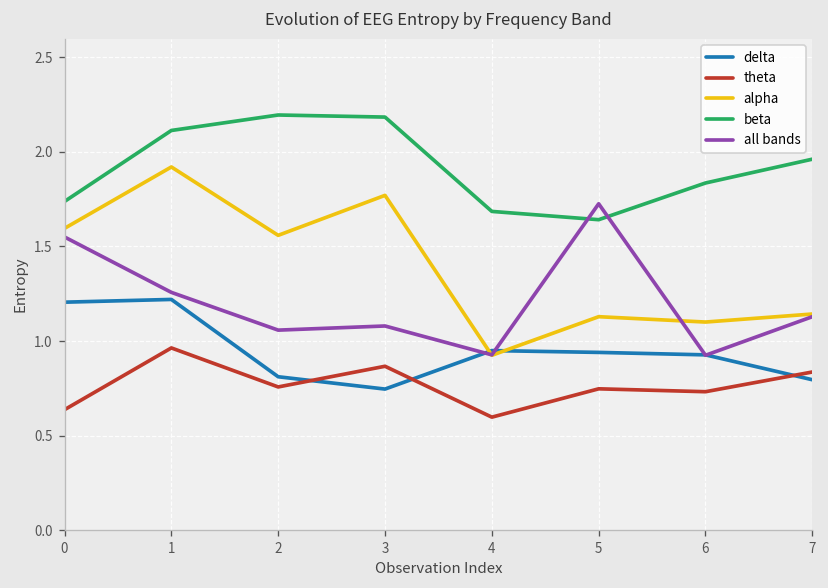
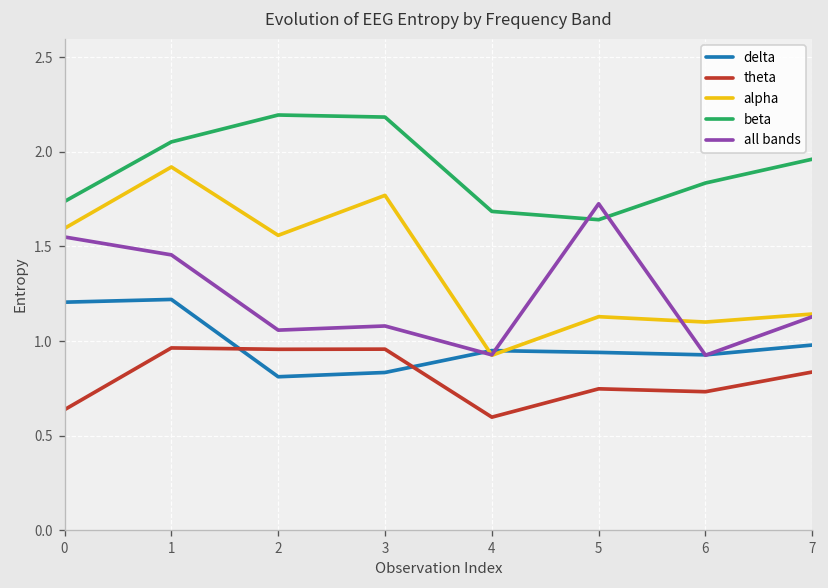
  {
    "delta": {
      "0": 1.21,
      "1": 1.22,
      "2": 0.81,
-     "3": 0.75,
+     "3": 0.83,
      "4": 0.95,
      "5": 0.94,
-     "7": 0.80
+     "7": 0.98
    },
    "theta": {
      "0": 0.64,
      "1": 0.96,
-     "2": 0.76,
-     "3": 0.87,
+     "2": 0.96,
+     "3": 0.96,
      "4": 0.60,
      "5": 0.75,
      "6": 0.73,
      "7": 0.84
    },
    "alpha": {
      "0": 1.60,
      "1": 1.92,
      "2": 1.56,
      "3": 1.77,
      "5": 1.13,
      "6": 1.10
    },
    "beta": {
      "0": 1.74,
-     "1": 2.11,
+     "1": 2.05,
      "2": 2.20,
      "3": 2.18,
      "4": 1.69,
      "5": 1.64,
      "6": 1.84,
      "7": 1.96
    },
    "all bands": {
      "0": 1.55,
-     "1": 1.26,
+     "1": 1.46,
      "2": 1.06,
      "3": 1.08,
      "5": 1.73
    }
  }
